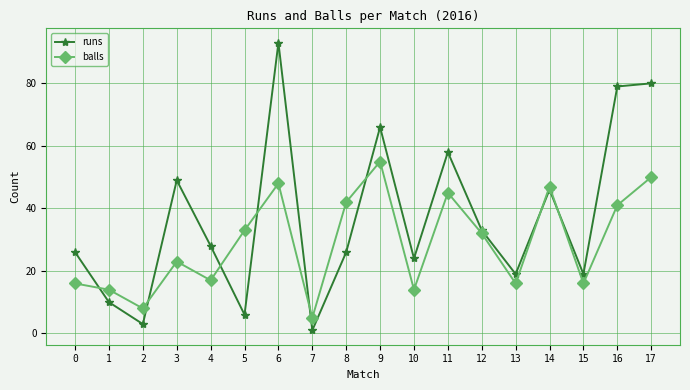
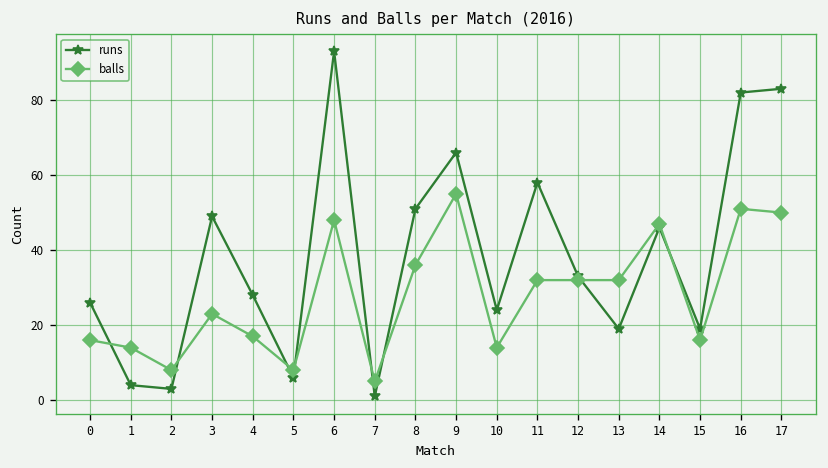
  {
    "runs": {
      "0": 26,
-     "1": 10,
+     "1": 4,
      "2": 3,
      "3": 49,
      "4": 28,
      "5": 6,
      "6": 93,
      "7": 1,
-     "8": 26,
+     "8": 51,
      "9": 66,
      "10": 24,
      "11": 58,
      "12": 33,
      "13": 19,
      "14": 46,
      "15": 19,
-     "16": 79,
-     "17": 80
+     "16": 82,
+     "17": 83
    },
    "balls": {
      "0": 16,
      "1": 14,
      "2": 8,
      "3": 23,
      "4": 17,
-     "5": 33,
+     "5": 8,
      "6": 48,
      "7": 5,
-     "8": 42,
+     "8": 36,
      "9": 55,
      "10": 14,
-     "11": 45,
+     "11": 32,
      "12": 32,
-     "13": 16,
+     "13": 32,
      "14": 47,
      "15": 16,
-     "16": 41,
+     "16": 51,
      "17": 50
    }
  }
